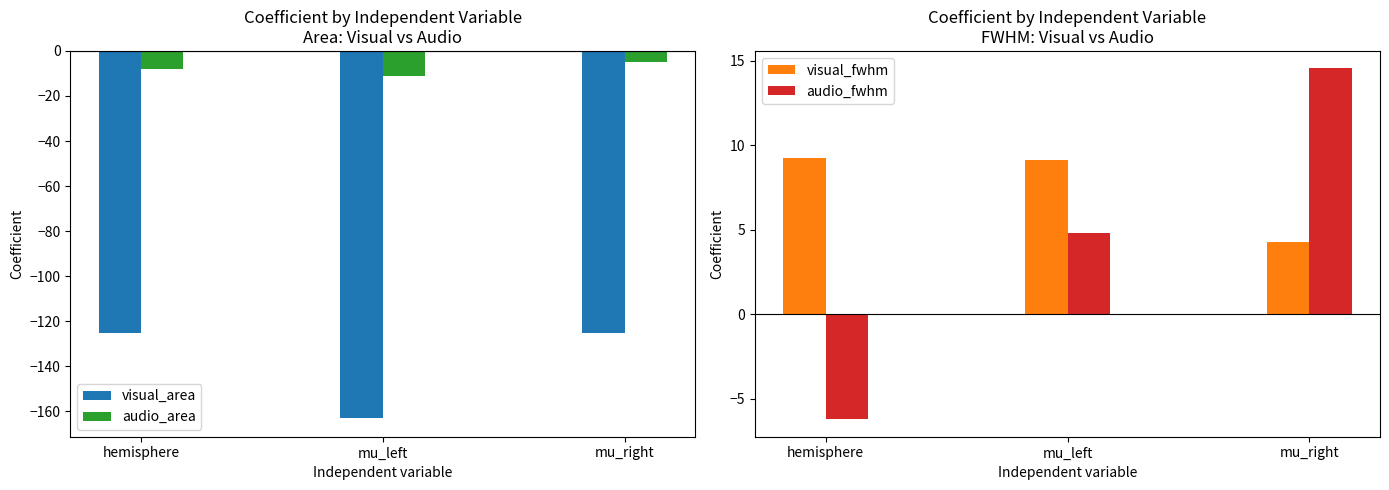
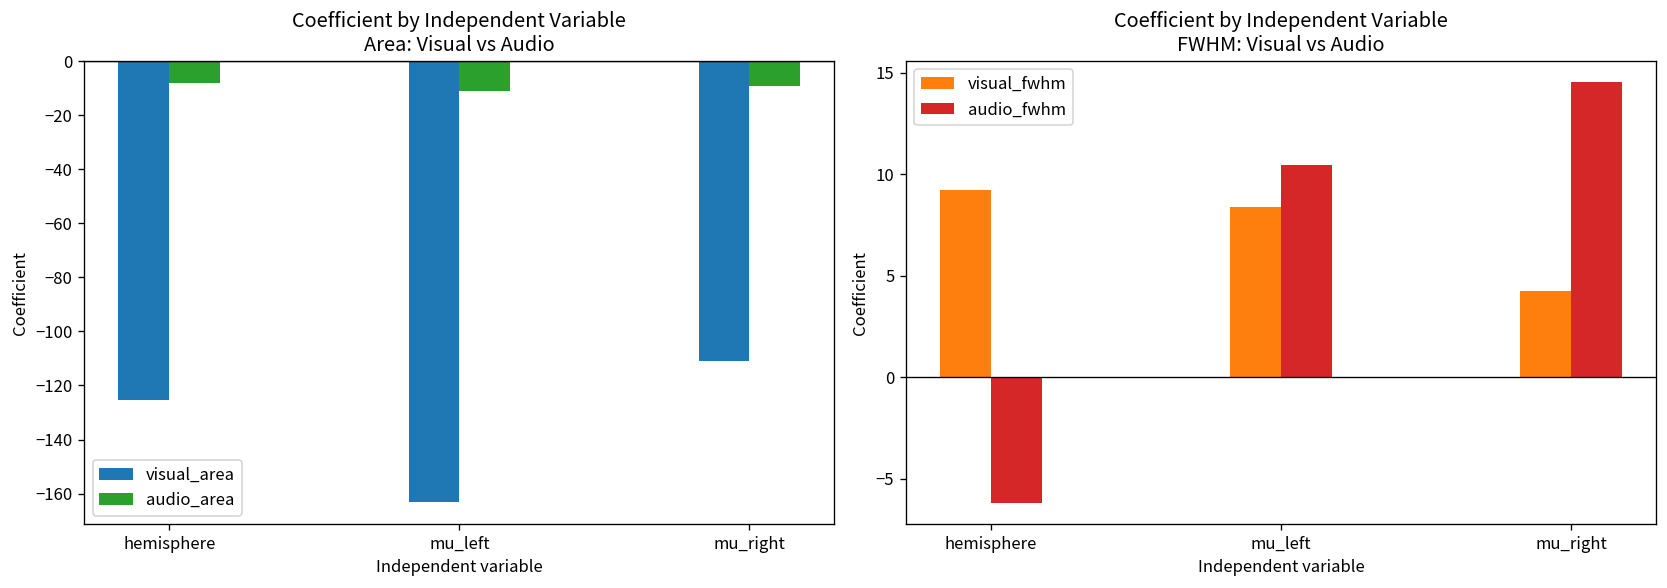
  {
    "Coefficient by Independent Variable Area: Visual vs Audio": {
      "visual_area": {
        "hemisphere": -125,
        "mu_left": -163,
-       "mu_right": -125
+       "mu_right": -111
      },
      "audio_area": {
        "hemisphere": -8,
        "mu_left": -11,
-       "mu_right": -5
+       "mu_right": -9
      }
    },
    "Coefficient by Independent Variable FWHM: Visual vs Audio": {
      "visual_fwhm": {
        "hemisphere": 9.2,
-       "mu_left": 9.1,
+       "mu_left": 8.4,
        "mu_right": 4.3
      },
      "audio_fwhm": {
        "hemisphere": -6.2,
-       "mu_left": 4.8,
+       "mu_left": 10.5,
        "mu_right": 14.5
      }
    }
  }
